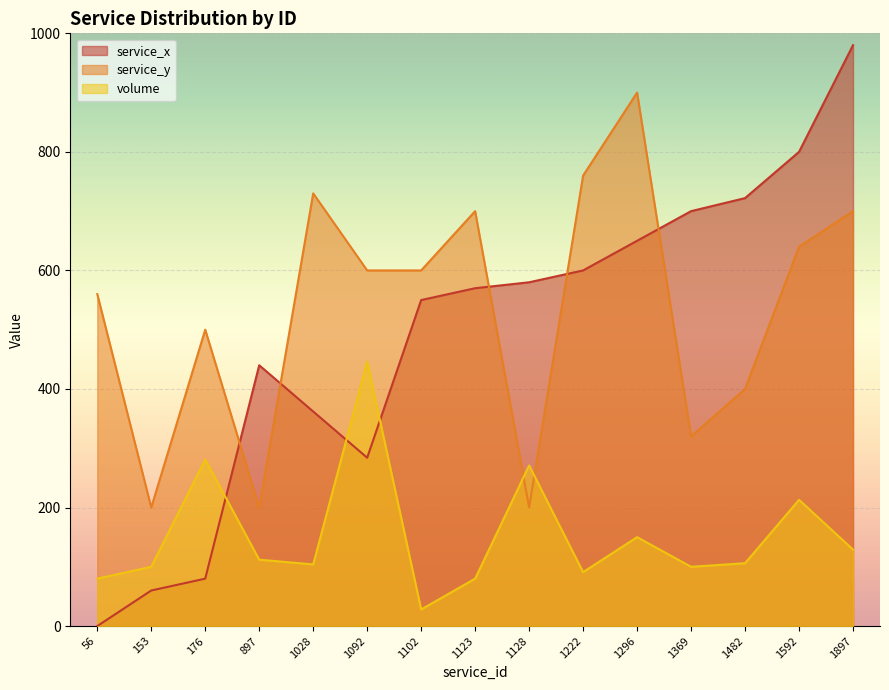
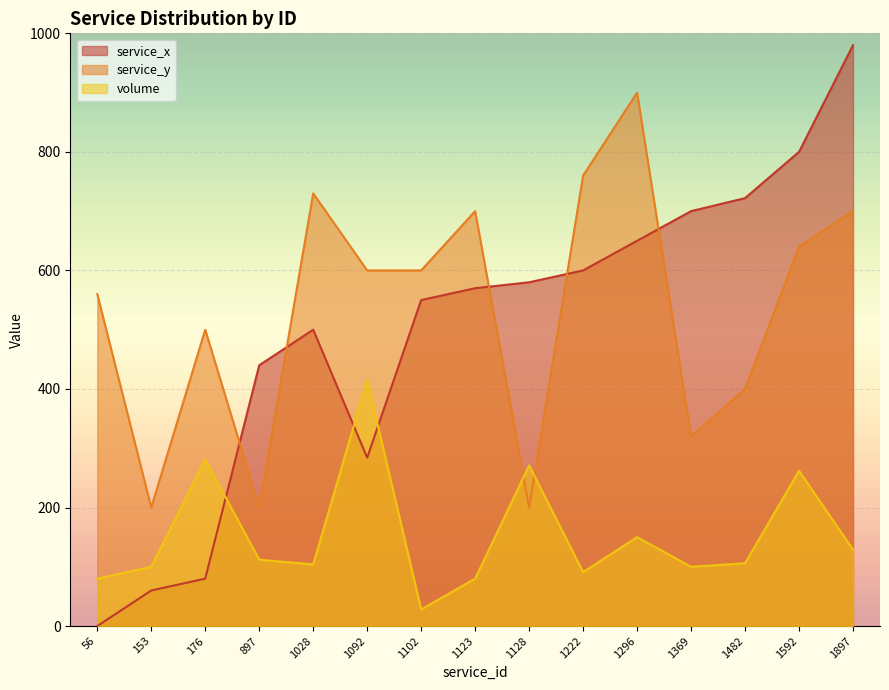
  {
    "service_x": {
      "56": 0,
      "153": 60,
      "176": 80,
      "897": 440,
-     "1028": 360,
+     "1028": 500,
      "1092": 280,
      "1102": 550,
      "1123": 570,
      "1128": 580,
      "1222": 600,
      "1296": 650,
      "1369": 700,
      "1482": 720,
      "1592": 800,
      "1897": 980
    },
    "service_y": {
      "56": 560,
      "153": 200,
      "176": 500,
      "897": 200,
      "1028": 730,
      "1092": 600,
      "1102": 600,
      "1123": 700,
      "1128": 200,
      "1222": 760,
      "1296": 900,
      "1369": 320,
      "1482": 400,
      "1592": 640,
      "1897": 700
    },
    "volume": {
      "56": 80,
      "153": 100,
      "176": 280,
      "897": 110,
      "1028": 100,
-     "1092": 450,
+     "1092": 420,
      "1102": 30,
      "1123": 80,
      "1128": 270,
      "1222": 90,
      "1296": 150,
      "1369": 100,
      "1482": 110,
-     "1592": 210,
+     "1592": 260,
      "1897": 130
    }
  }
